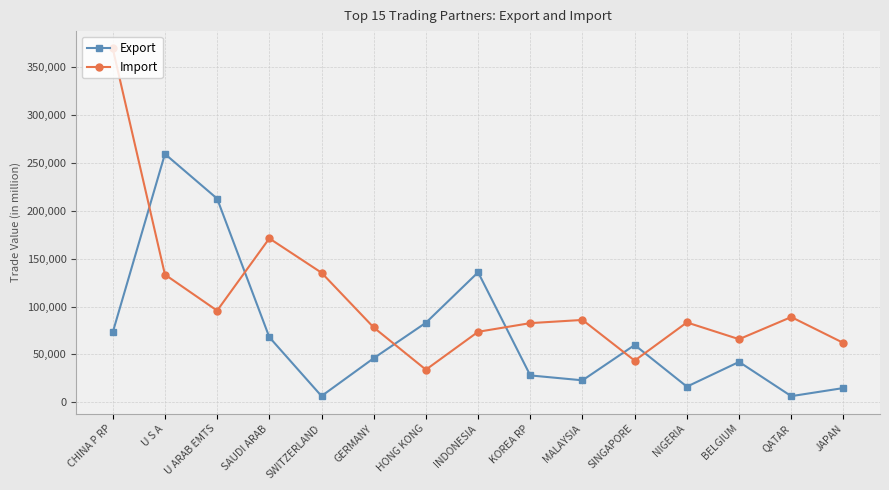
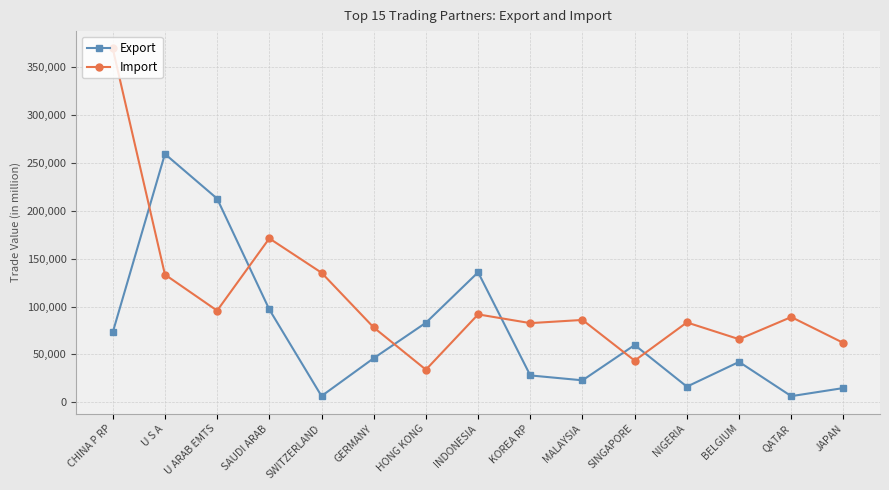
  {
    "Export": {
      "CHINA P RP": "70,000",
      "U S A": "260,000",
      "U ARAB EMTS": "210,000",
-     "SAUDI ARAB": "70,000",
+     "SAUDI ARAB": "100,000",
      "SWITZERLAND": "10,000",
      "GERMANY": "50,000",
      "HONG KONG": "80,000",
      "INDONESIA": "140,000",
      "KOREA RP": "30,000",
      "MALAYSIA": "20,000",
      "SINGAPORE": "60,000",
      "NIGERIA": "20,000",
      "BELGIUM": "40,000",
      "QATAR": "10,000",
      "JAPAN": "10,000"
    },
    "Import": {
      "U S A": "130,000",
      "U ARAB EMTS": "100,000",
      "SAUDI ARAB": "170,000",
      "SWITZERLAND": "140,000",
      "GERMANY": "80,000",
      "HONG KONG": "30,000",
-     "INDONESIA": "70,000",
+     "INDONESIA": "90,000",
      "KOREA RP": "80,000",
      "MALAYSIA": "90,000",
      "SINGAPORE": "40,000",
      "NIGERIA": "80,000",
      "BELGIUM": "70,000",
      "QATAR": "90,000",
      "JAPAN": "60,000"
    }
  }
